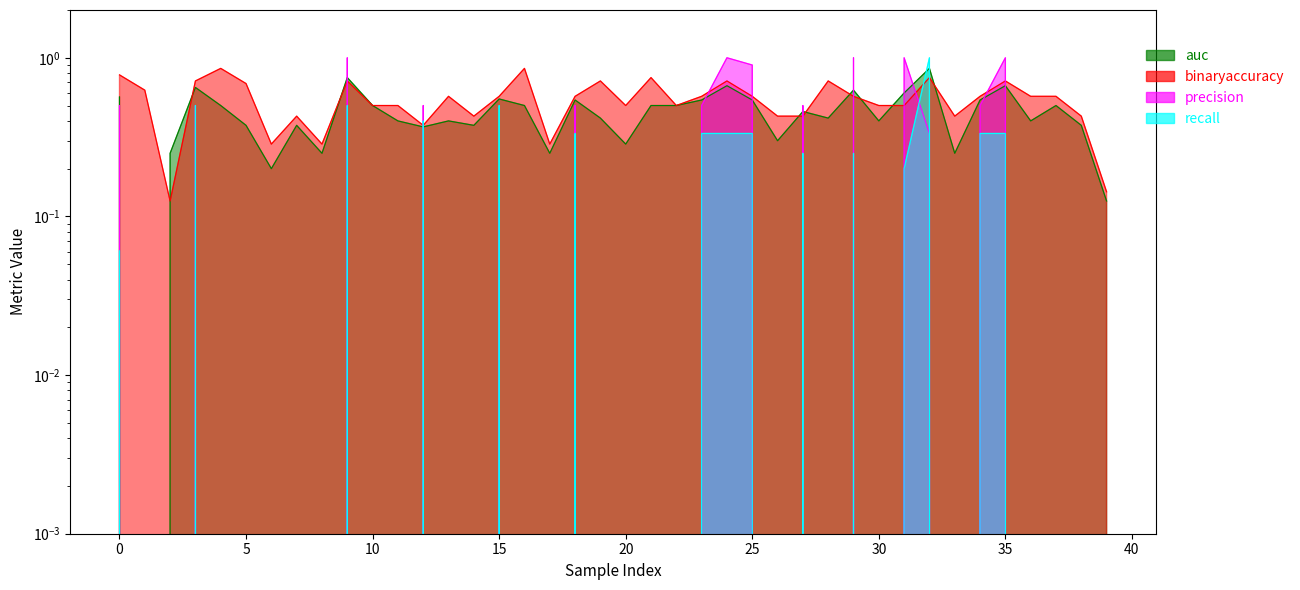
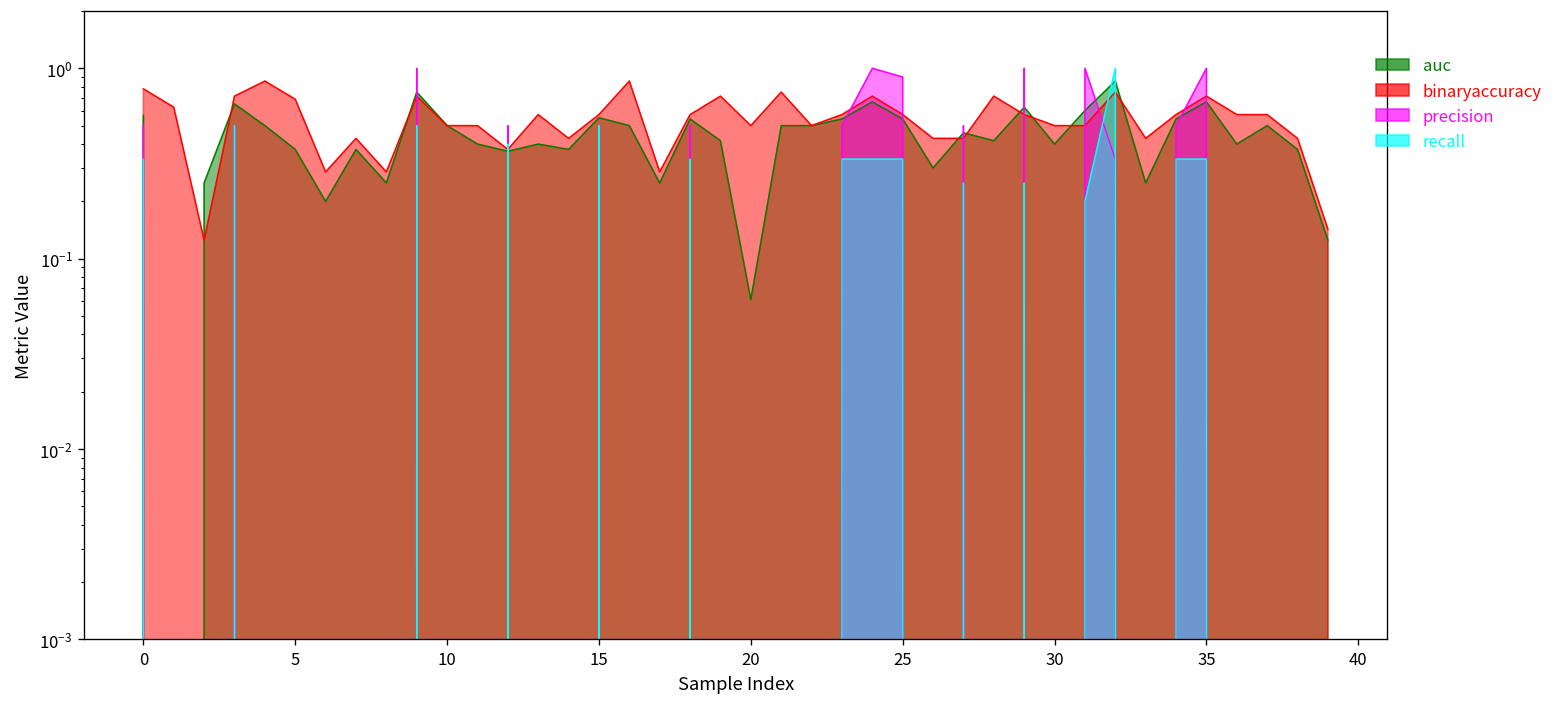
  {
    "auc": {
      "0": 0.57,
      "5": 0.38,
      "15": 0.55,
-     "20": 0.29,
+     "20": 0.061,
      "25": 0.54,
      "30": 0.40,
      "35": 0.67
    },
    "binaryaccuracy": {
      "0": 0.8,
      "5": 0.69,
      "15": 0.57,
      "20": 0.50,
      "25": 0.57,
      "30": 0.50,
      "35": 0.7
    },
    "precision": {
      "0": 0.50,
      "15": 0.12,
      "25": 0.9,
      "35": 1.0
    },
    "recall": {
-     "0": 0.061,
+     "0": 0.33,
      "15": 0.50,
      "25": 0.33,
      "35": 0.33
    }
  }
